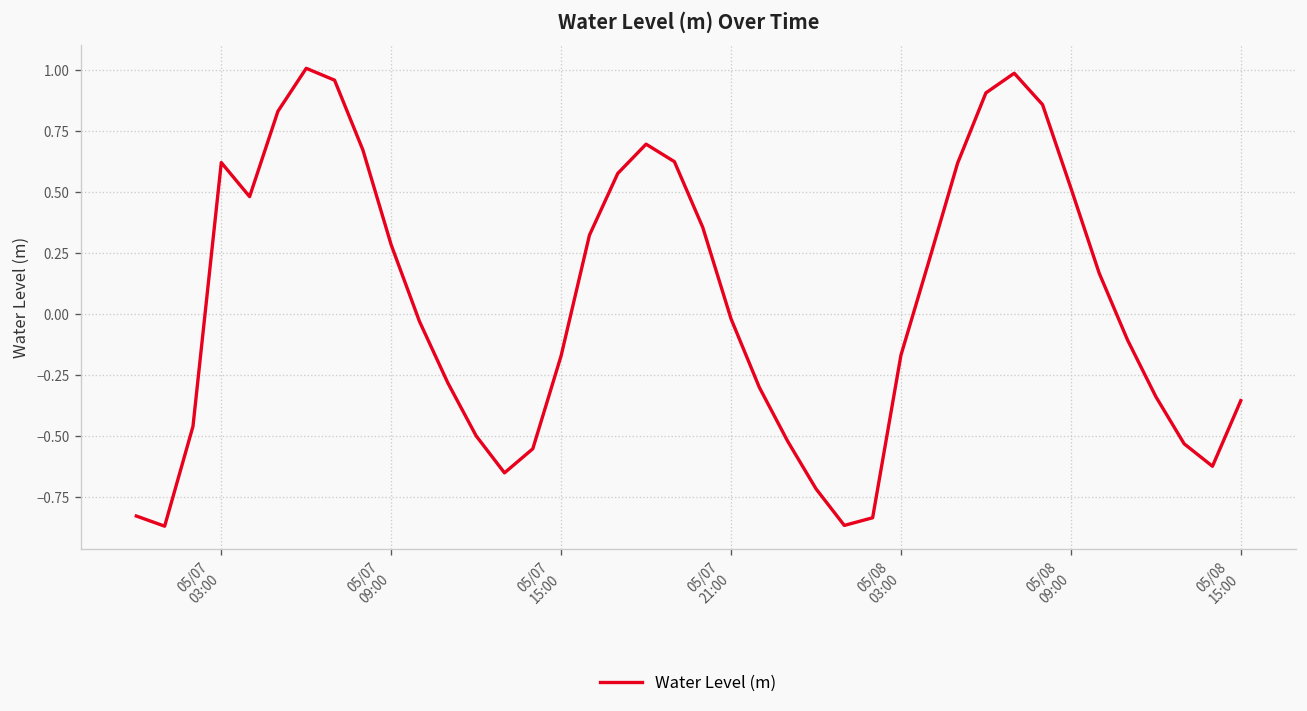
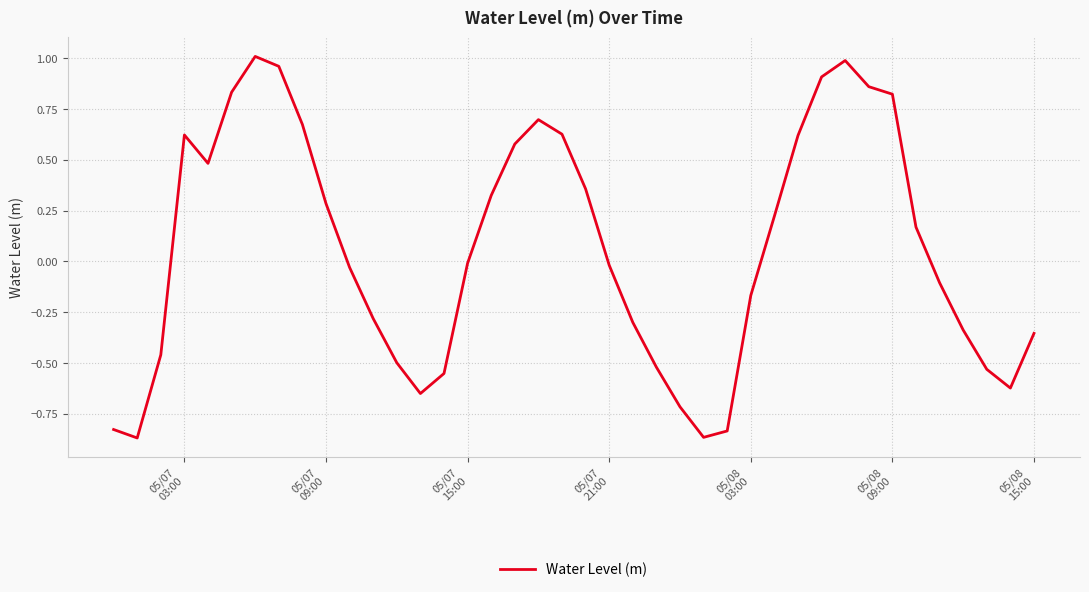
  {
    "05/07 03:00": 0.62,
    "05/07 09:00": 0.28,
-   "05/07 15:00": -0.17,
+   "05/07 15:00": -0.01,
    "05/07 21:00": -0.02,
    "05/08 03:00": -0.17,
-   "05/08 09:00": 0.52,
+   "05/08 09:00": 0.82,
    "05/08 15:00": -0.35
  }
